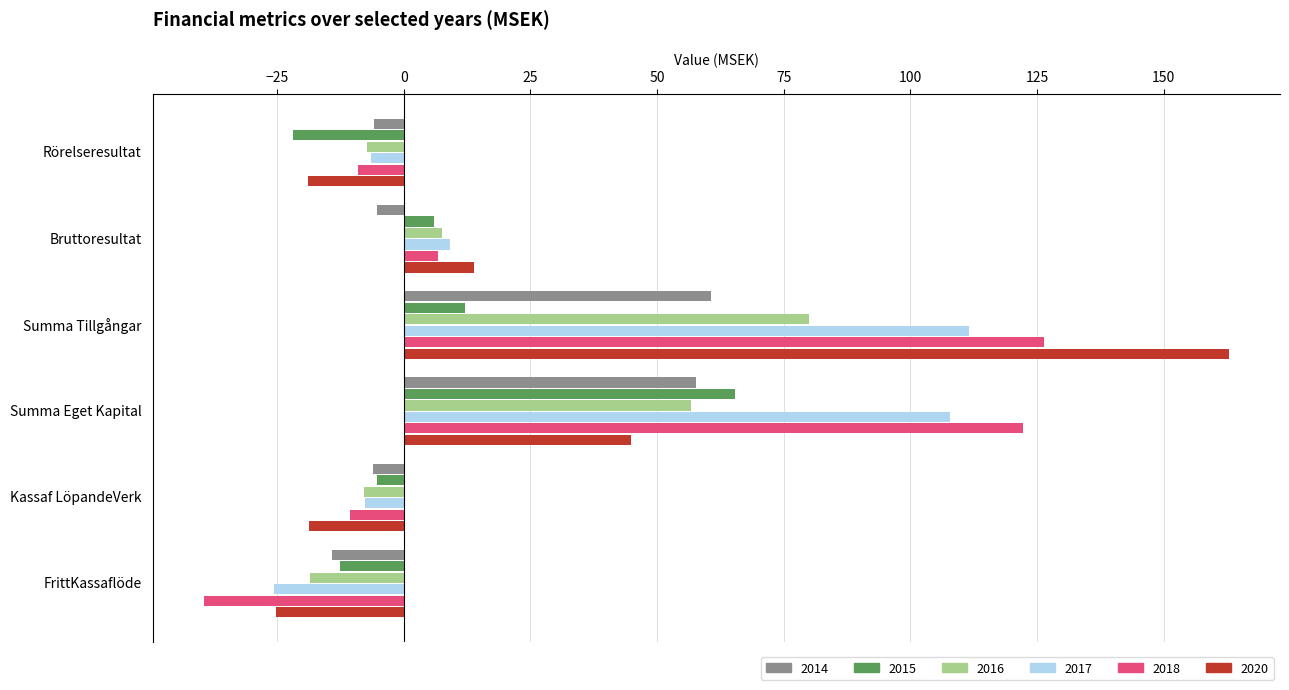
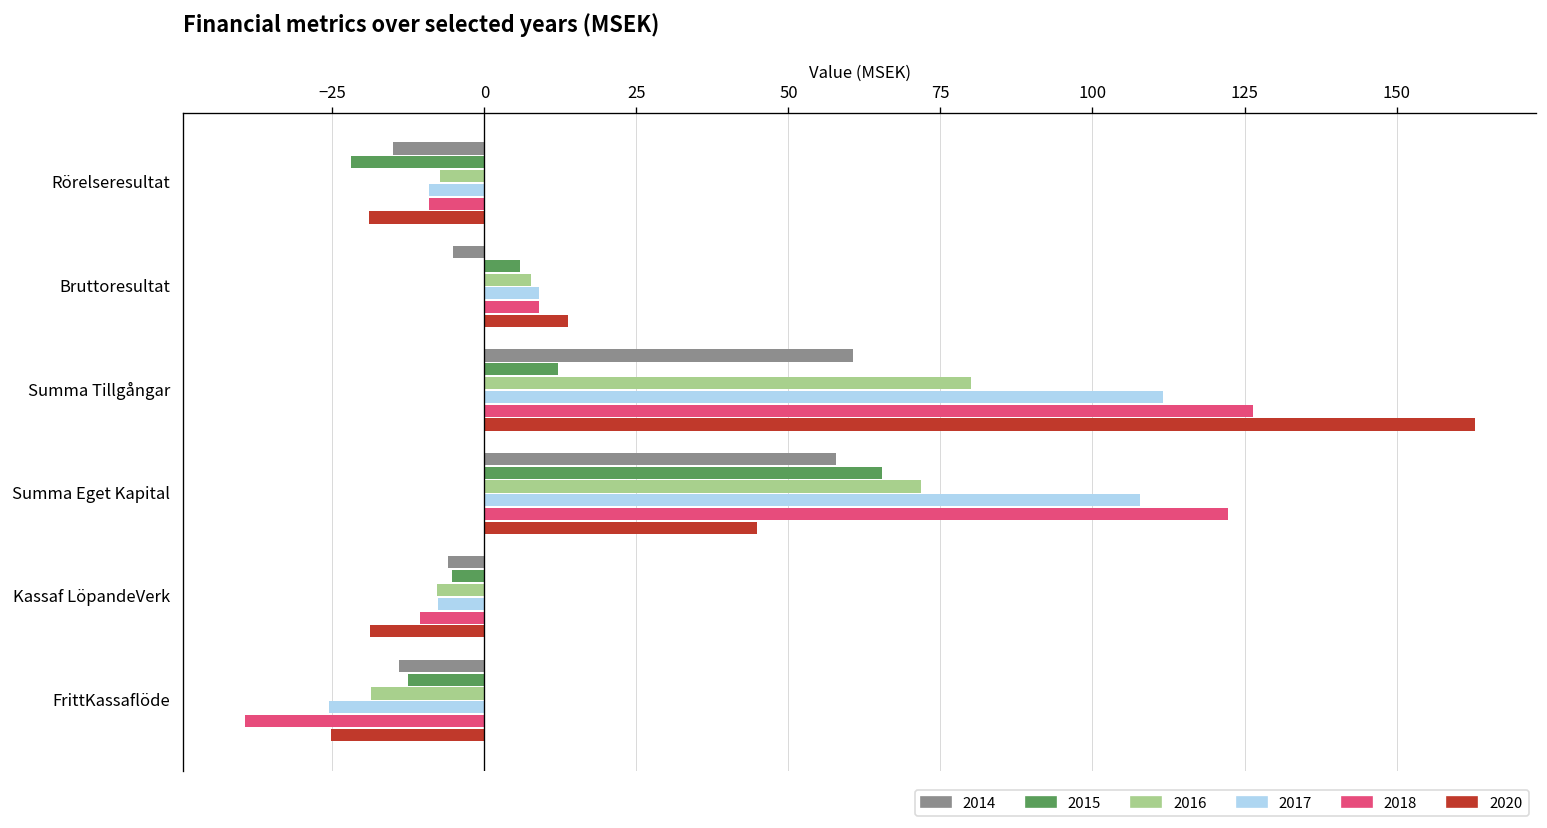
  {
    "2014": {
-     "Rörelseresultat": -6,
+     "Rörelseresultat": -15,
      "Bruttoresultat": -5,
      "Summa Tillgångar": 61,
      "Summa Eget Kapital": 58,
      "Kassaf LöpandeVerk": -6,
      "FrittKassaflöde": -14
    },
    "2015": {
      "Rörelseresultat": -22,
      "Bruttoresultat": 6,
      "Summa Tillgångar": 12,
      "Summa Eget Kapital": 65,
      "Kassaf LöpandeVerk": -5,
      "FrittKassaflöde": -12
    },
    "2016": {
      "Rörelseresultat": -7,
      "Bruttoresultat": 8,
      "Summa Tillgångar": 80,
-     "Summa Eget Kapital": 57,
+     "Summa Eget Kapital": 72,
      "Kassaf LöpandeVerk": -8,
      "FrittKassaflöde": -19
    },
    "2017": {
-     "Rörelseresultat": -6,
+     "Rörelseresultat": -9,
      "Bruttoresultat": 9,
      "Summa Tillgångar": 112,
      "Summa Eget Kapital": 108,
      "Kassaf LöpandeVerk": -8,
      "FrittKassaflöde": -26
    },
    "2018": {
      "Rörelseresultat": -9,
-     "Bruttoresultat": 7,
+     "Bruttoresultat": 9,
      "Summa Tillgångar": 126,
      "Summa Eget Kapital": 122,
      "Kassaf LöpandeVerk": -11,
      "FrittKassaflöde": -39
    },
    "2020": {
      "Rörelseresultat": -19,
      "Bruttoresultat": 14,
      "Summa Tillgångar": 163,
      "Summa Eget Kapital": 45,
      "Kassaf LöpandeVerk": -19,
      "FrittKassaflöde": -25
    }
  }
